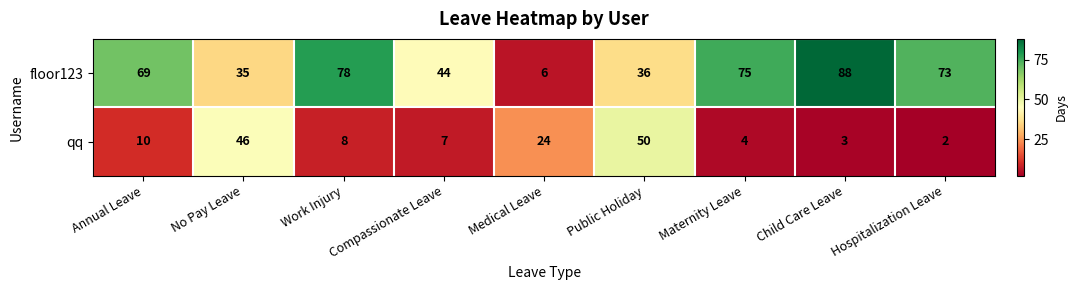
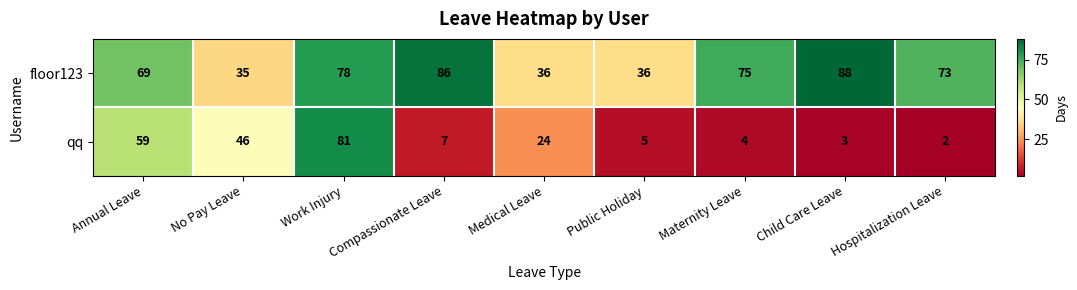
  {
    "floor123": {
      "Annual Leave": 69,
      "No Pay Leave": 35,
      "Work Injury": 78,
-     "Compassionate Leave": 44,
-     "Medical Leave": 6,
+     "Compassionate Leave": 86,
+     "Medical Leave": 36,
      "Public Holiday": 36,
      "Maternity Leave": 75,
      "Child Care Leave": 88,
      "Hospitalization Leave": 73
    },
    "qq": {
-     "Annual Leave": 10,
+     "Annual Leave": 59,
      "No Pay Leave": 46,
-     "Work Injury": 8,
+     "Work Injury": 81,
      "Compassionate Leave": 7,
      "Medical Leave": 24,
-     "Public Holiday": 50,
+     "Public Holiday": 5,
      "Maternity Leave": 4,
      "Child Care Leave": 3,
      "Hospitalization Leave": 2
    }
  }
